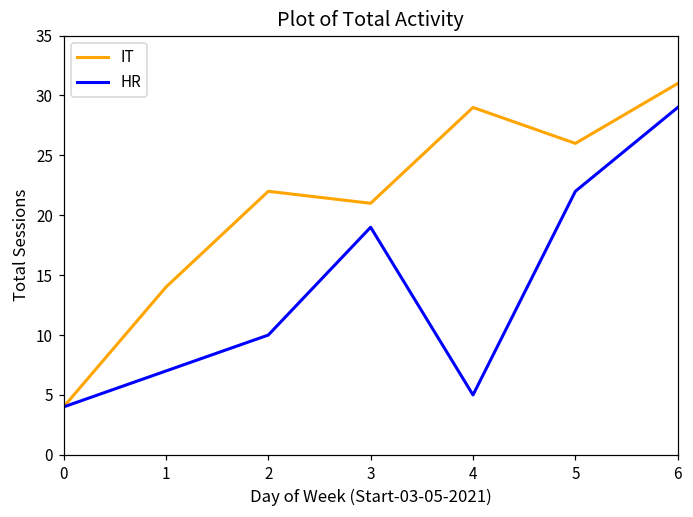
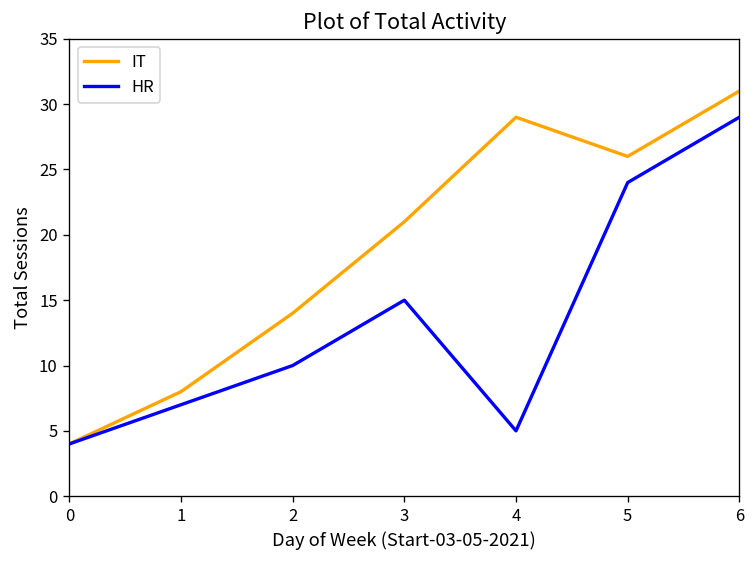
  {
    "IT": {
-     "1": 14,
-     "2": 22,
+     "1": 8,
+     "2": 14,
      "3": 21,
      "4": 29,
      "5": 26,
      "6": 31
    },
    "HR": {
      "1": 7,
      "2": 10,
-     "3": 19,
+     "3": 15,
      "4": 5,
-     "5": 22,
+     "5": 24,
      "6": 29
    }
  }
